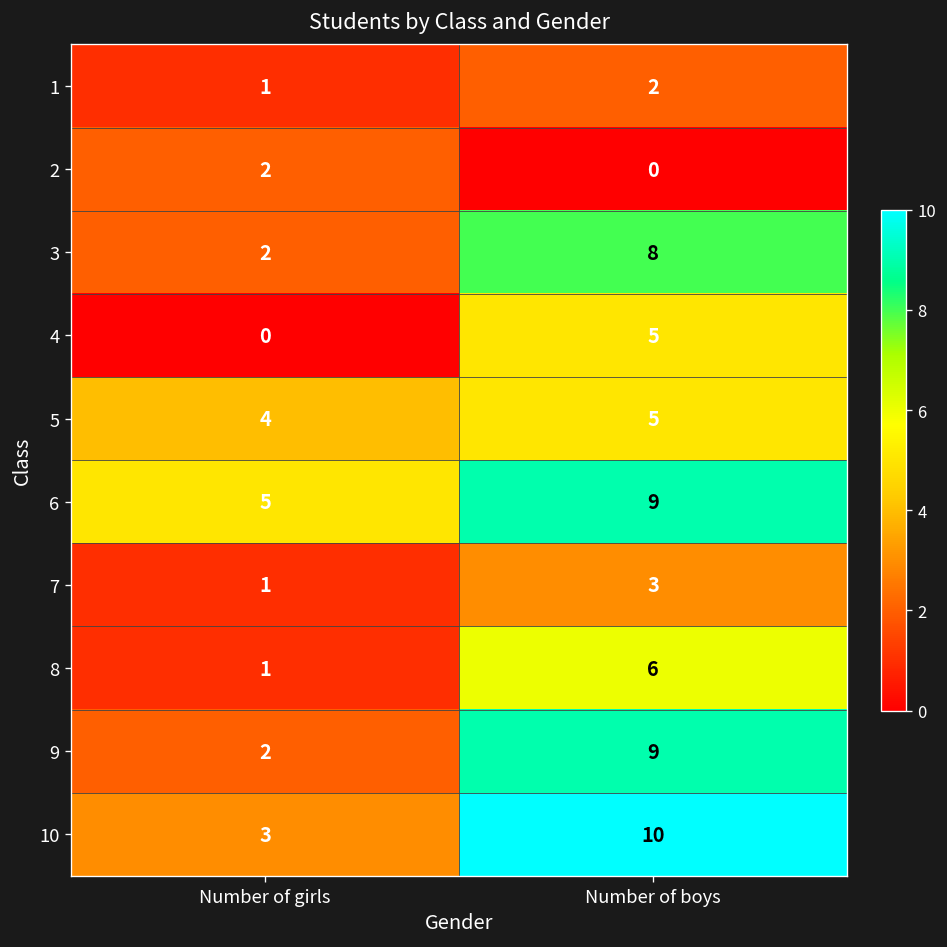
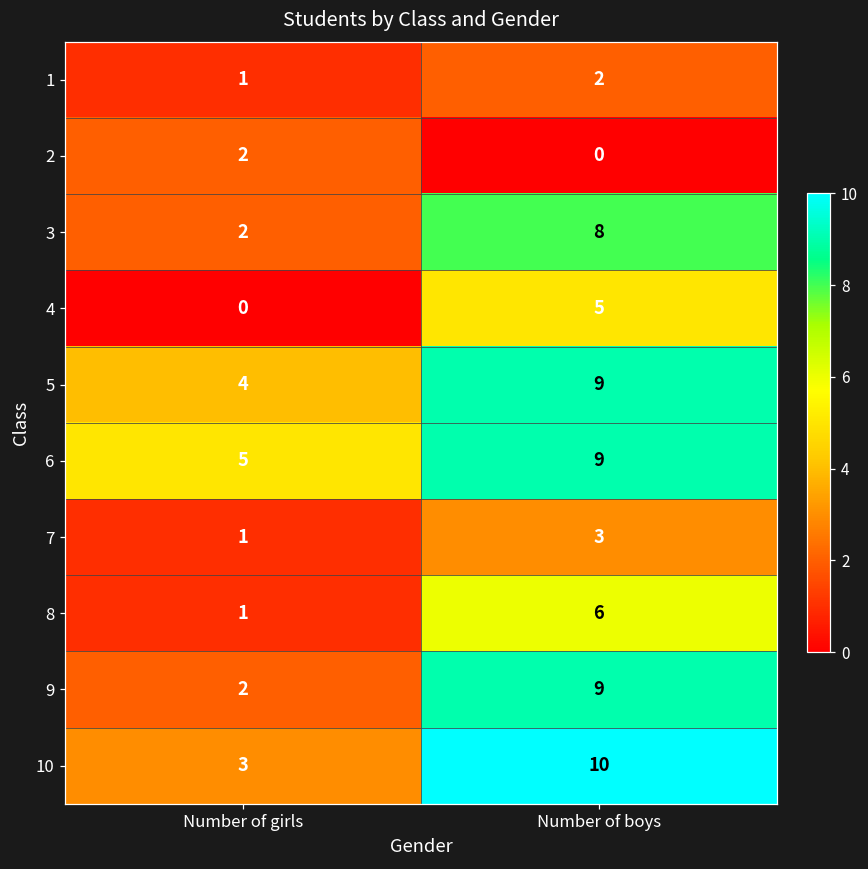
  {
    "1": {
      "Number of girls": 1,
      "Number of boys": 2
    },
    "2": {
      "Number of girls": 2,
      "Number of boys": 0
    },
    "3": {
      "Number of girls": 2,
      "Number of boys": 8
    },
    "4": {
      "Number of girls": 0,
      "Number of boys": 5
    },
    "5": {
      "Number of girls": 4,
-     "Number of boys": 5
+     "Number of boys": 9
    },
    "6": {
      "Number of girls": 5,
      "Number of boys": 9
    },
    "7": {
      "Number of girls": 1,
      "Number of boys": 3
    },
    "8": {
      "Number of girls": 1,
      "Number of boys": 6
    },
    "9": {
      "Number of girls": 2,
      "Number of boys": 9
    },
    "10": {
      "Number of girls": 3,
      "Number of boys": 10
    }
  }
